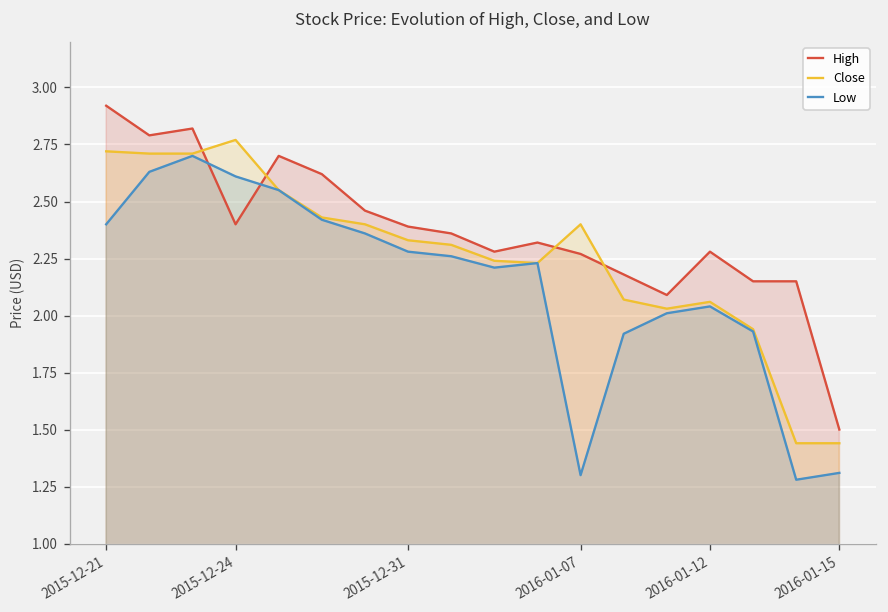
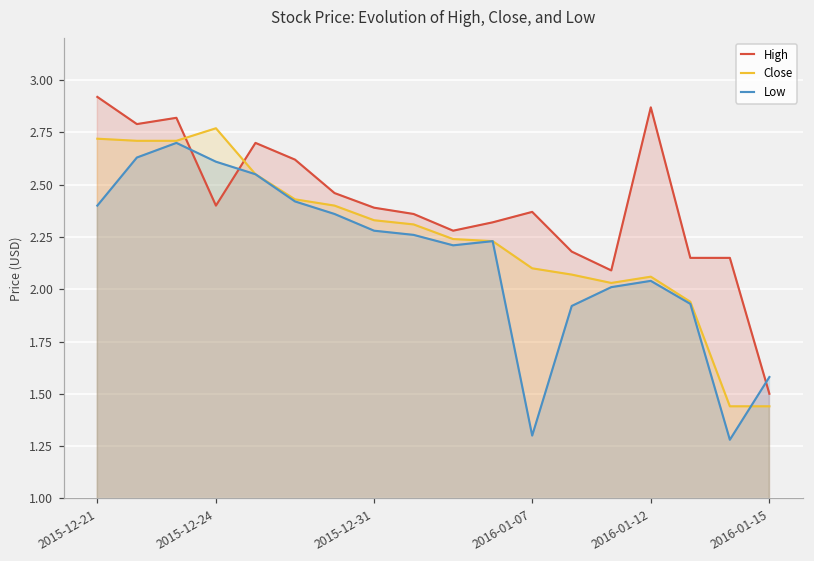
  {
    "High": {
      "2015-12-21": 2.92,
      "2015-12-24": 2.40,
      "2015-12-31": 2.39,
-     "2016-01-07": 2.27,
-     "2016-01-12": 2.28,
+     "2016-01-07": 2.37,
+     "2016-01-12": 2.87,
      "2016-01-15": 1.50
    },
    "Close": {
      "2015-12-21": 2.72,
      "2015-12-24": 2.77,
      "2015-12-31": 2.33,
-     "2016-01-07": 2.4,
+     "2016-01-07": 2.1,
      "2016-01-12": 2.06,
      "2016-01-15": 1.44
    },
    "Low": {
      "2015-12-21": 2.40,
      "2015-12-24": 2.61,
      "2015-12-31": 2.28,
      "2016-01-07": 1.30,
      "2016-01-12": 2.04,
-     "2016-01-15": 1.31
+     "2016-01-15": 1.58
    }
  }
